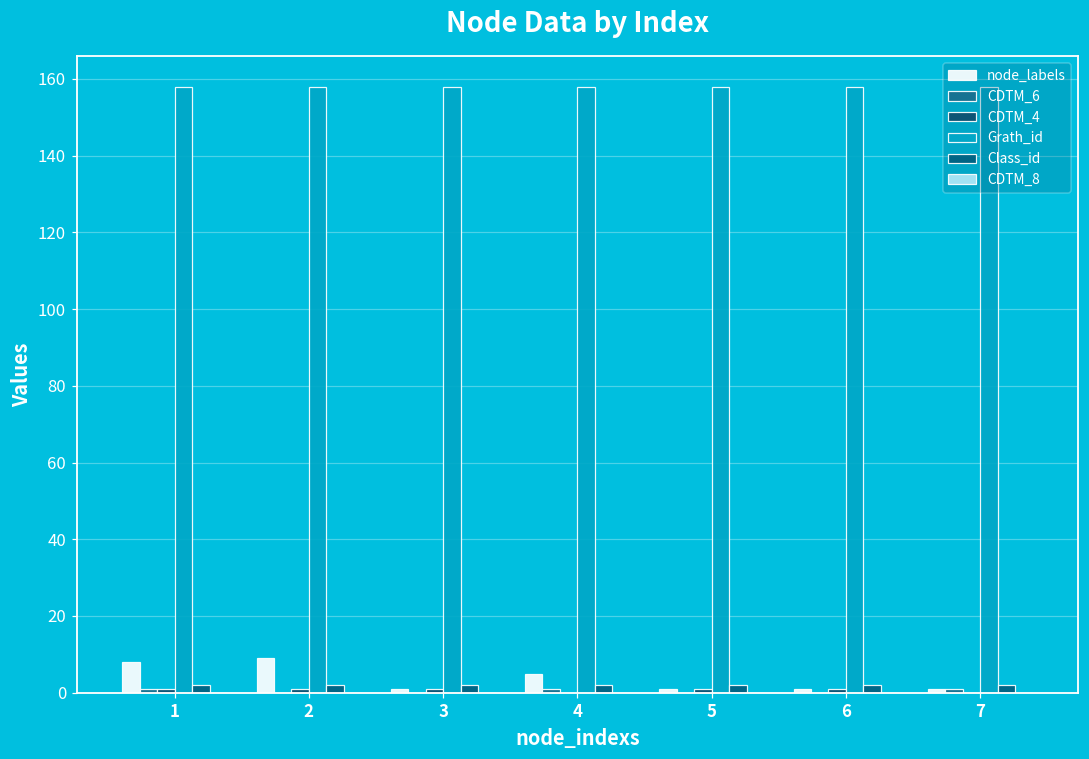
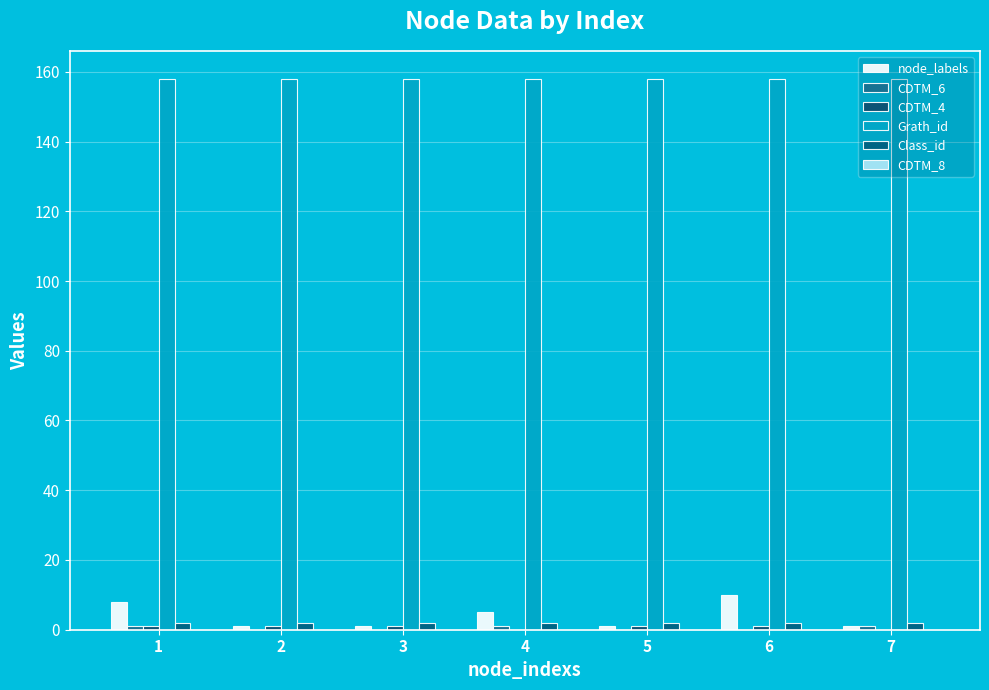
  {
    "node_labels": {
      "1": 8,
-     "2": 9,
+     "2": 1,
      "3": 1,
      "4": 5,
      "5": 1,
-     "6": 1,
+     "6": 10,
      "7": 1
    },
    "Grath_id": {
      "1": 158,
      "2": 158,
      "3": 158,
      "4": 158,
      "5": 158,
      "6": 158
    },
    "CDTM_8": {
      "1": 0,
      "2": 0,
      "3": 0,
      "4": 0,
      "5": 0,
      "6": 0,
      "7": 0
    }
  }
